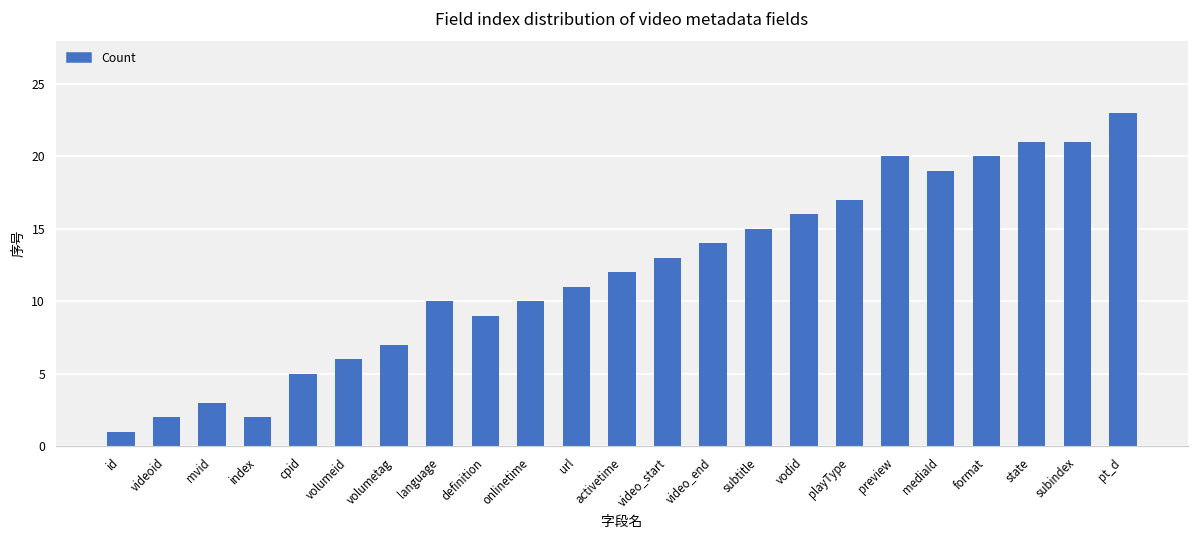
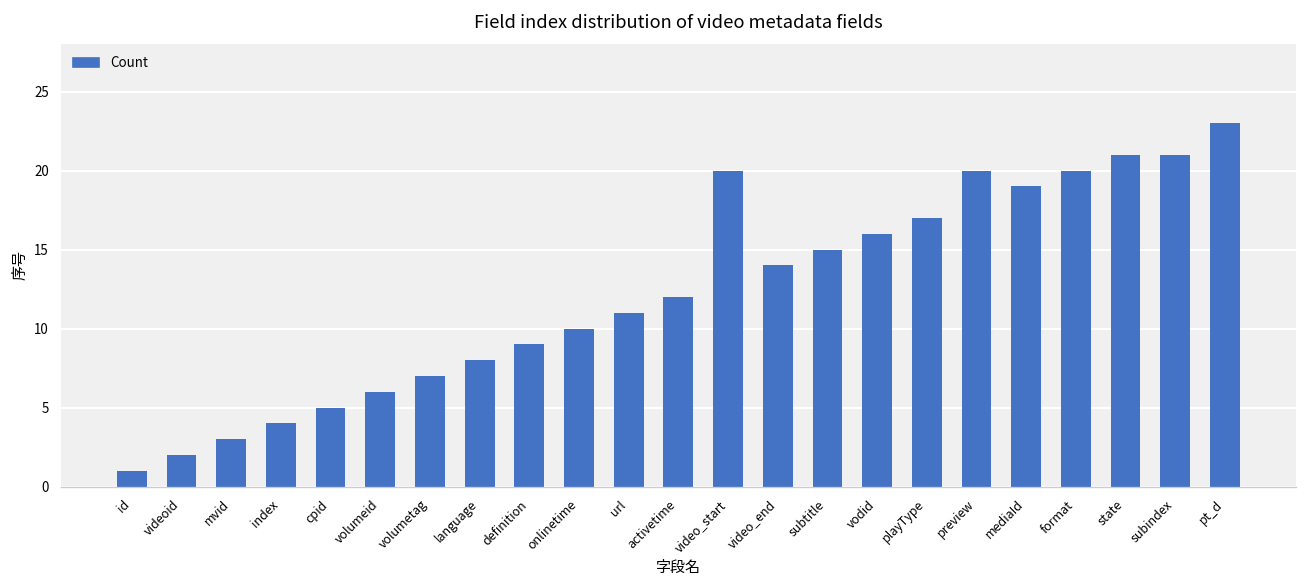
  {
    "id": 1,
    "videoid": 2,
    "mvid": 3,
-   "index": 2,
+   "index": 4,
    "cpid": 5,
    "volumeid": 6,
    "volumetag": 7,
-   "language": 10,
+   "language": 8,
    "definition": 9,
    "onlinetime": 10,
    "url": 11,
    "activetime": 12,
-   "video_start": 13,
+   "video_start": 20,
    "video_end": 14,
    "subtitle": 15,
    "vodid": 16,
    "playType": 17,
    "preview": 20,
    "mediaId": 19,
    "format": 20,
    "state": 21,
    "subindex": 21,
    "pt_d": 23
  }
